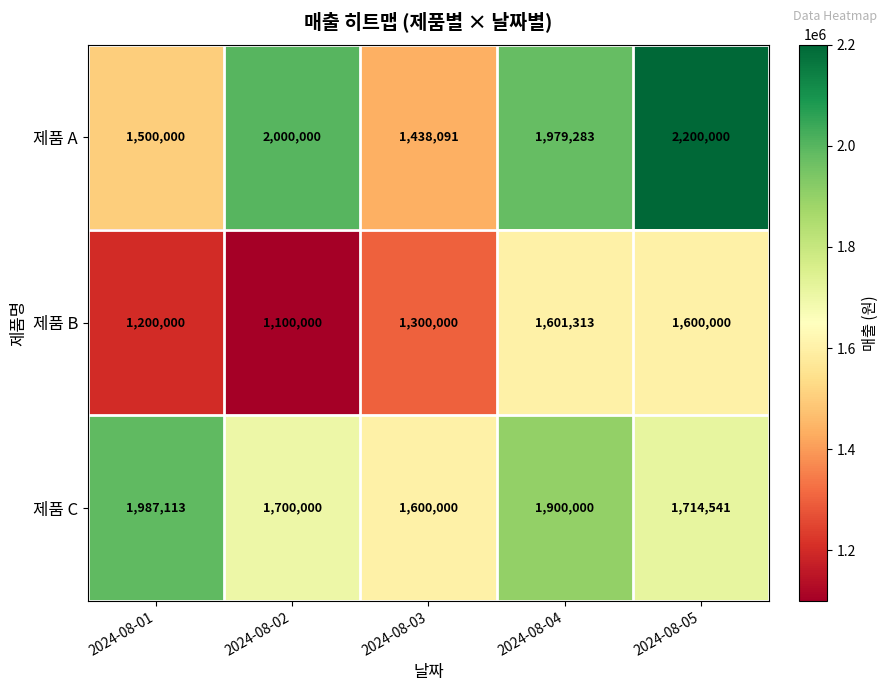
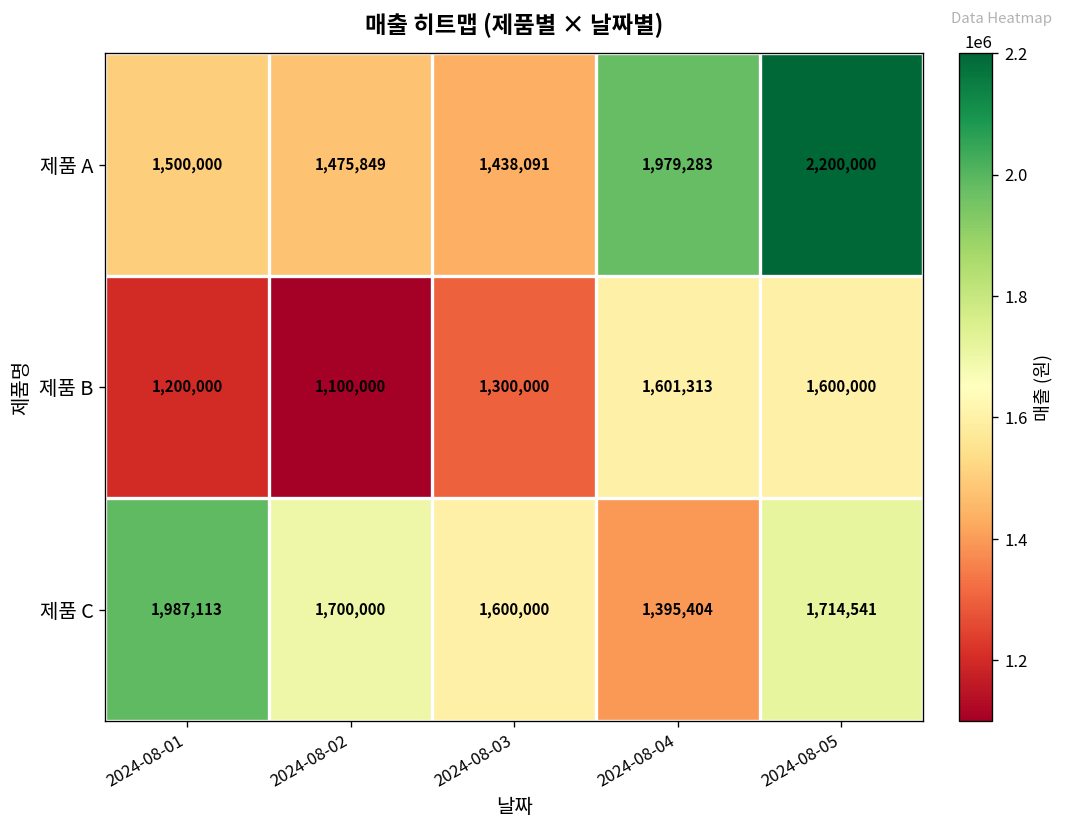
  {
    "제품 A": {
      "2024-08-01": "1,500,000",
-     "2024-08-02": "2,000,000",
+     "2024-08-02": "1,475,849",
      "2024-08-03": "1,438,091",
      "2024-08-04": "1,979,283",
      "2024-08-05": "2,200,000"
    },
    "제품 B": {
      "2024-08-01": "1,200,000",
      "2024-08-02": "1,100,000",
      "2024-08-03": "1,300,000",
      "2024-08-04": "1,601,313",
      "2024-08-05": "1,600,000"
    },
    "제품 C": {
      "2024-08-01": "1,987,113",
      "2024-08-02": "1,700,000",
      "2024-08-03": "1,600,000",
-     "2024-08-04": "1,900,000",
+     "2024-08-04": "1,395,404",
      "2024-08-05": "1,714,541"
    }
  }
